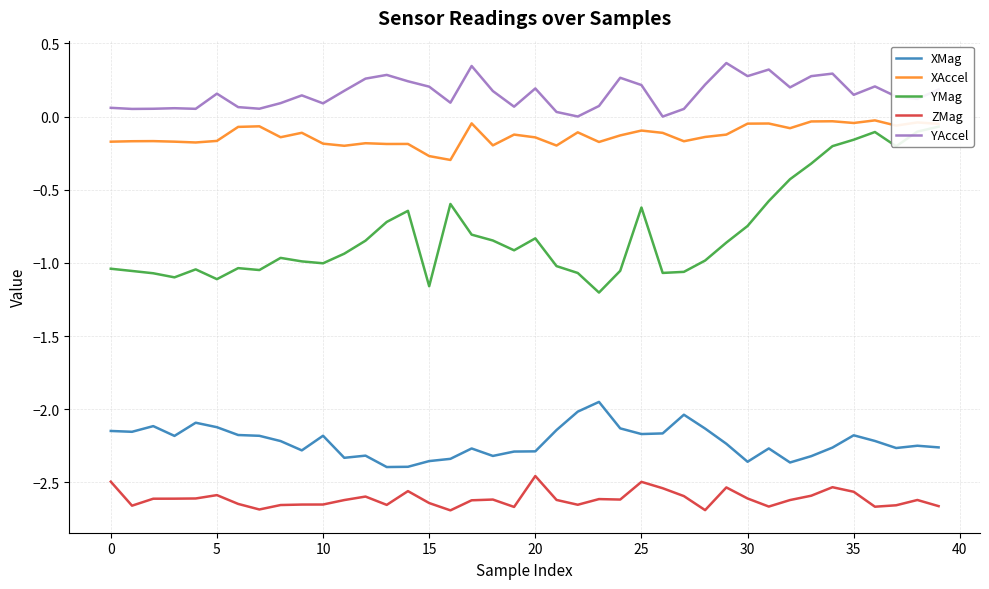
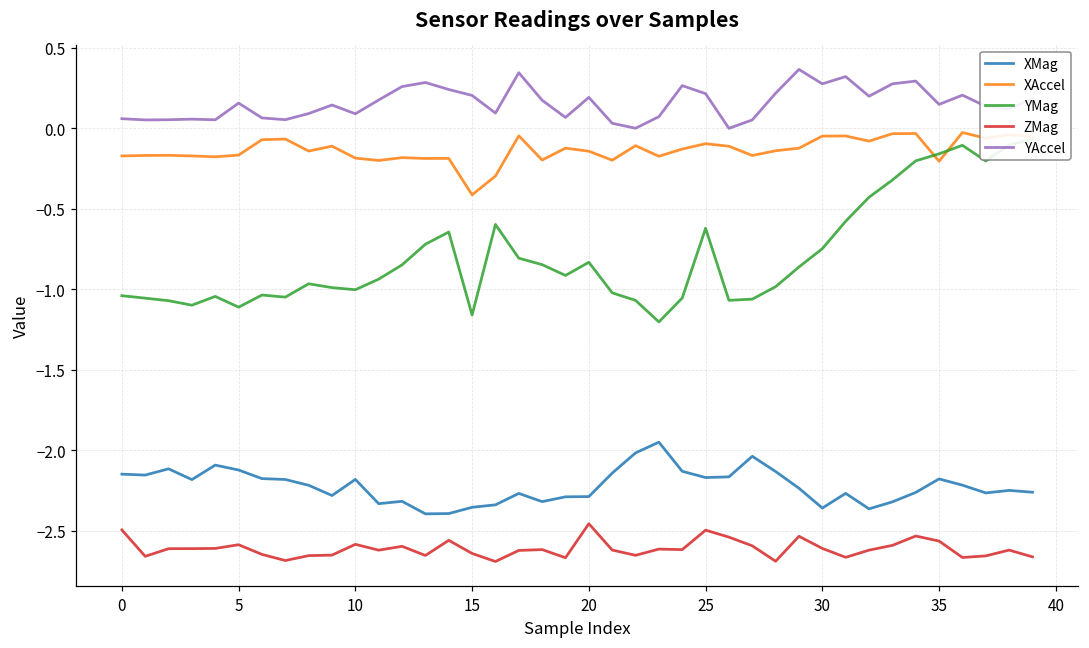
  {
    "XMag": {
      "0": -2.15,
      "5": -2.12,
      "10": -2.18,
      "15": -2.35,
      "20": -2.29,
      "25": -2.17,
      "30": -2.36,
      "35": -2.18
    },
    "XAccel": {
      "0": -0.17,
      "5": -0.17,
      "10": -0.18,
-     "15": -0.27,
+     "15": -0.41,
      "20": -0.14,
      "25": -0.10,
      "30": -0.05,
-     "35": -0.04
+     "35": -0.20
    },
    "YMag": {
      "0": -1.04,
      "5": -1.11,
      "10": -1.00,
      "15": -1.16,
      "20": -0.83,
      "25": -0.62,
      "30": -0.75,
      "35": -0.16
    },
    "ZMag": {
      "0": -2.50,
      "5": -2.59,
-     "10": -2.65,
+     "10": -2.58,
      "15": -2.64,
      "20": -2.46,
      "25": -2.50,
      "30": -2.61,
      "35": -2.56
    },
    "YAccel": {
      "0": 0.06,
      "5": 0.16,
      "10": 0.09,
      "15": 0.20,
      "20": 0.19,
      "25": 0.22,
      "30": 0.28,
      "35": 0.15
    }
  }
